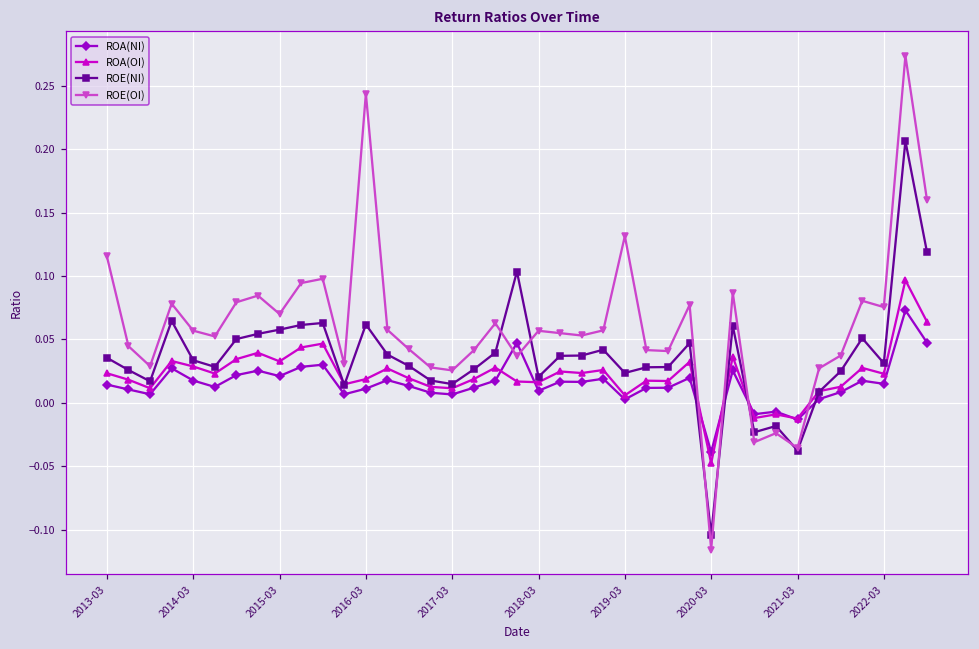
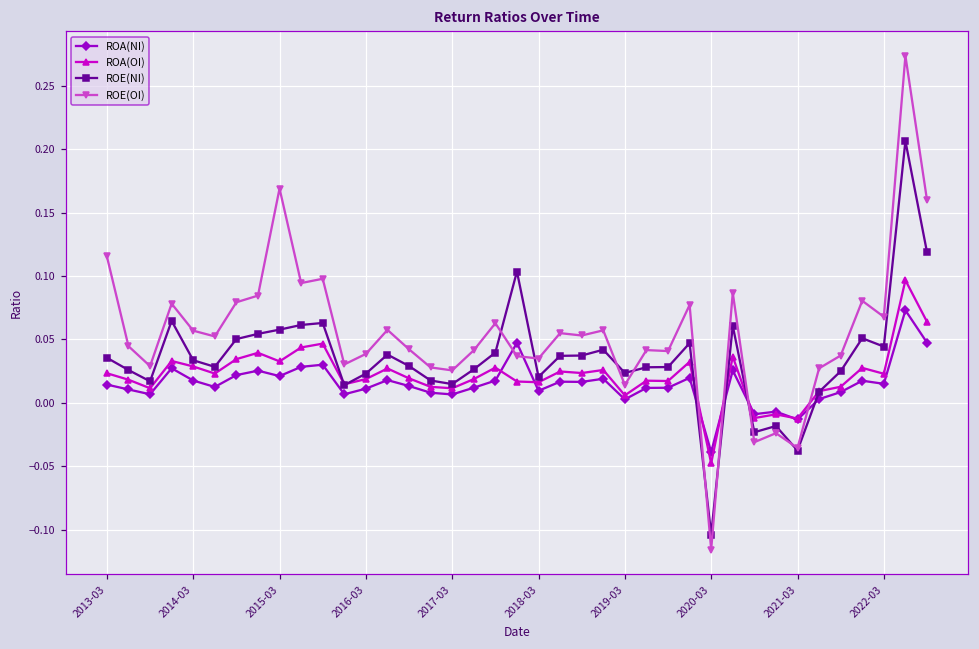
  {
    "ROE(NI)": {
      "2013-03": 0.036,
      "2014-03": 0.034,
      "2015-03": 0.058,
-     "2016-03": 0.062,
+     "2016-03": 0.023,
      "2017-03": 0.015,
      "2018-03": 0.020,
      "2019-03": 0.024,
      "2020-03": -0.104,
-     "2022-03": 0.031
+     "2022-03": 0.044
    },
    "ROE(OI)": {
      "2013-03": 0.115,
      "2014-03": 0.057,
-     "2015-03": 0.070,
-     "2016-03": 0.244,
+     "2015-03": 0.169,
+     "2016-03": 0.039,
      "2017-03": 0.026,
-     "2018-03": 0.057,
-     "2019-03": 0.132,
+     "2018-03": 0.035,
+     "2019-03": 0.014,
      "2020-03": -0.116,
-     "2022-03": 0.075
+     "2022-03": 0.068
    }
  }
